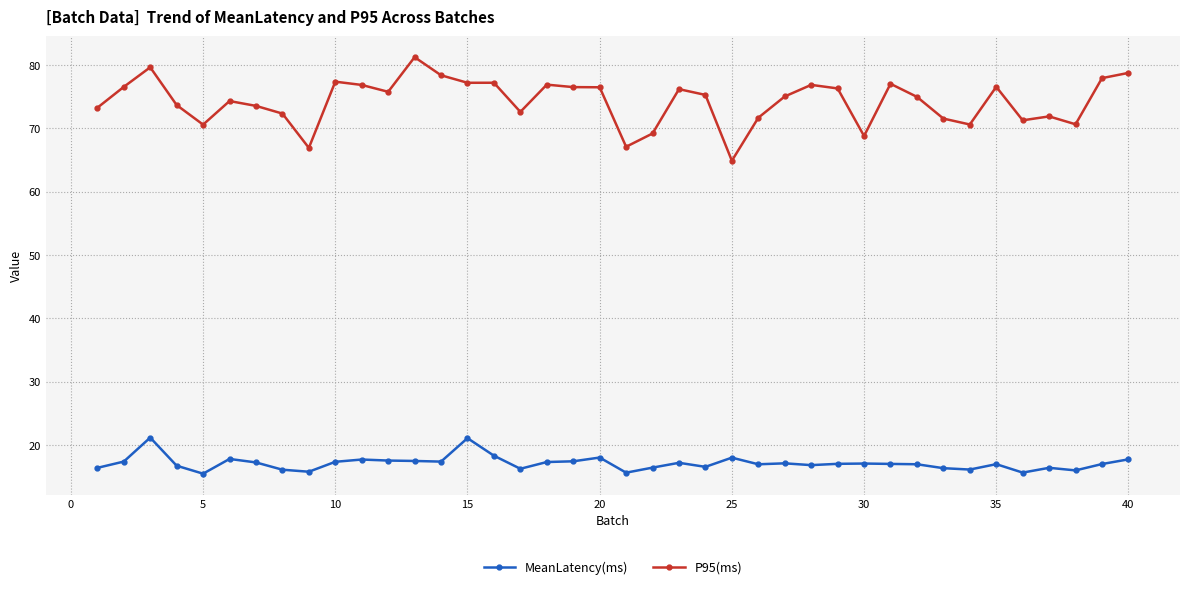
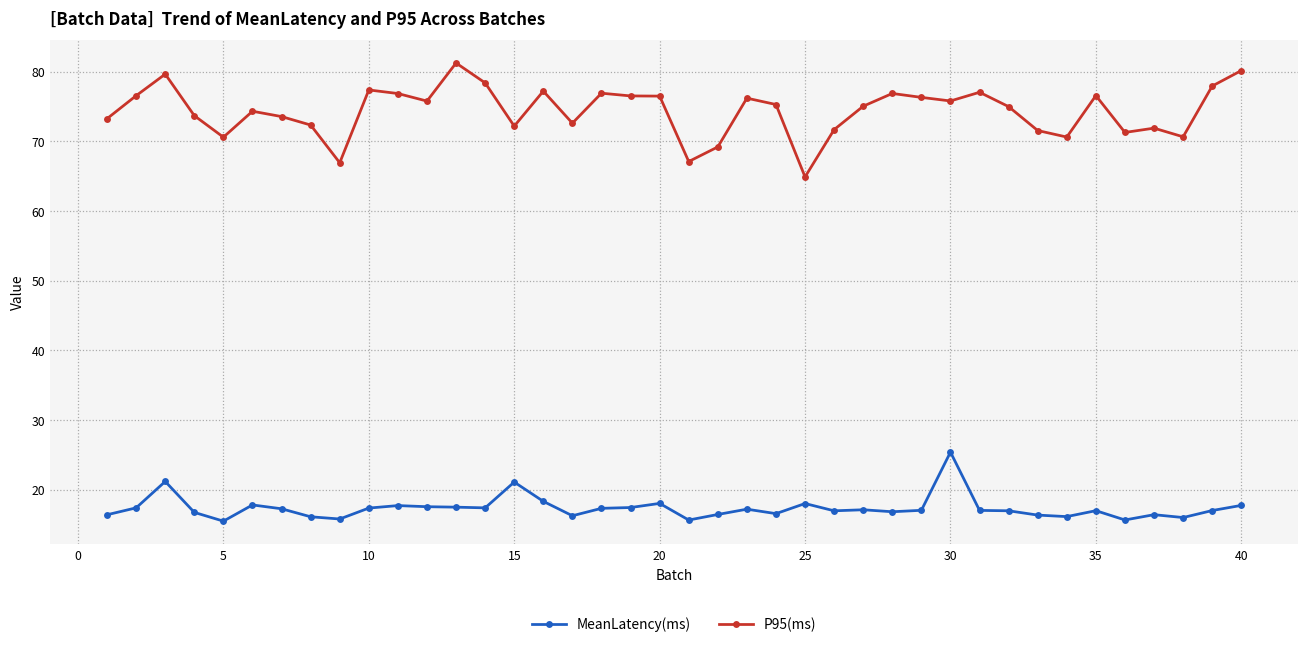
  {
    "MeanLatency(ms)": {
      "5": 16,
      "10": 17,
      "15": 21,
      "20": 18,
      "25": 18,
-     "30": 17,
+     "30": 25,
      "35": 17,
      "40": 18
    },
    "P95(ms)": {
      "5": 71,
      "10": 77,
-     "15": 77,
+     "15": 72,
      "20": 76,
      "25": 65,
-     "30": 69,
+     "30": 76,
      "35": 77,
-     "40": 79
+     "40": 80
    }
  }
